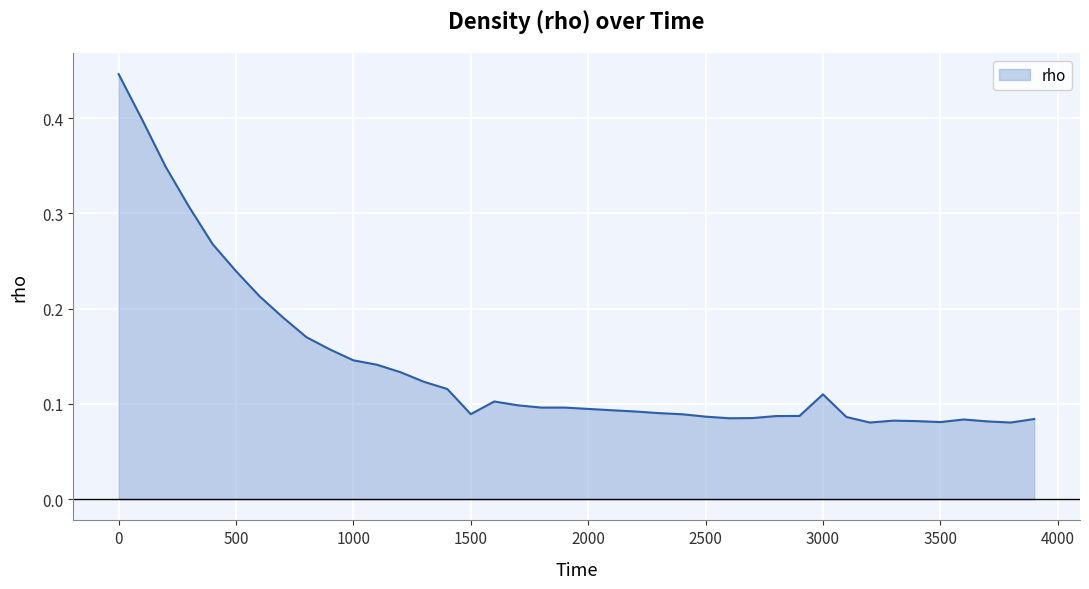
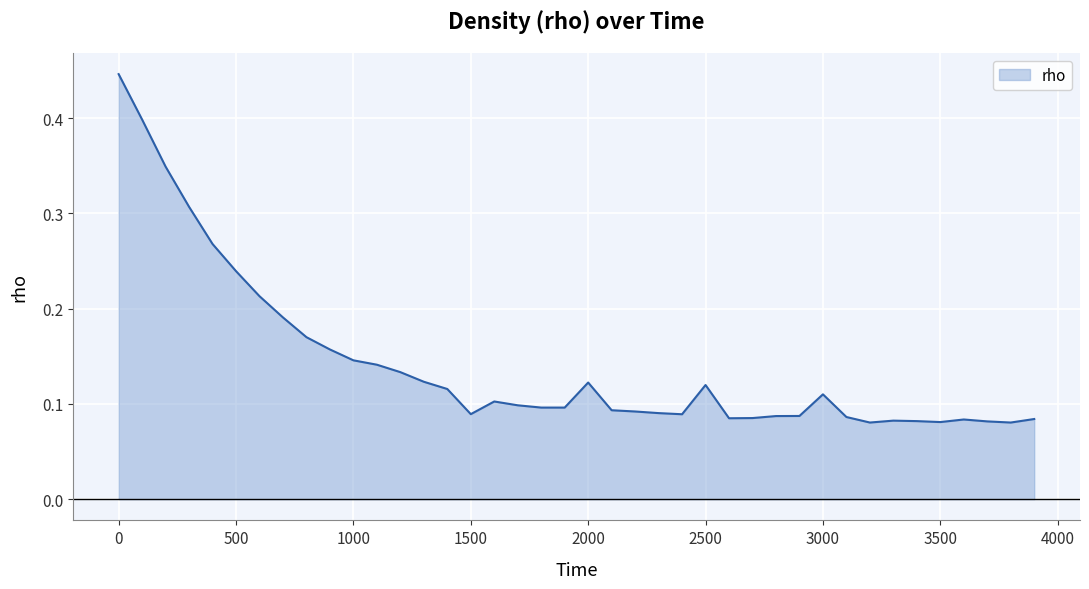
  {
    "0": 0.45,
    "500": 0.24,
    "1000": 0.15,
    "1500": 0.09,
-   "2000": 0.09,
-   "2500": 0.09,
+   "2000": 0.12,
+   "2500": 0.12,
    "3000": 0.11,
    "3500": 0.08
  }
